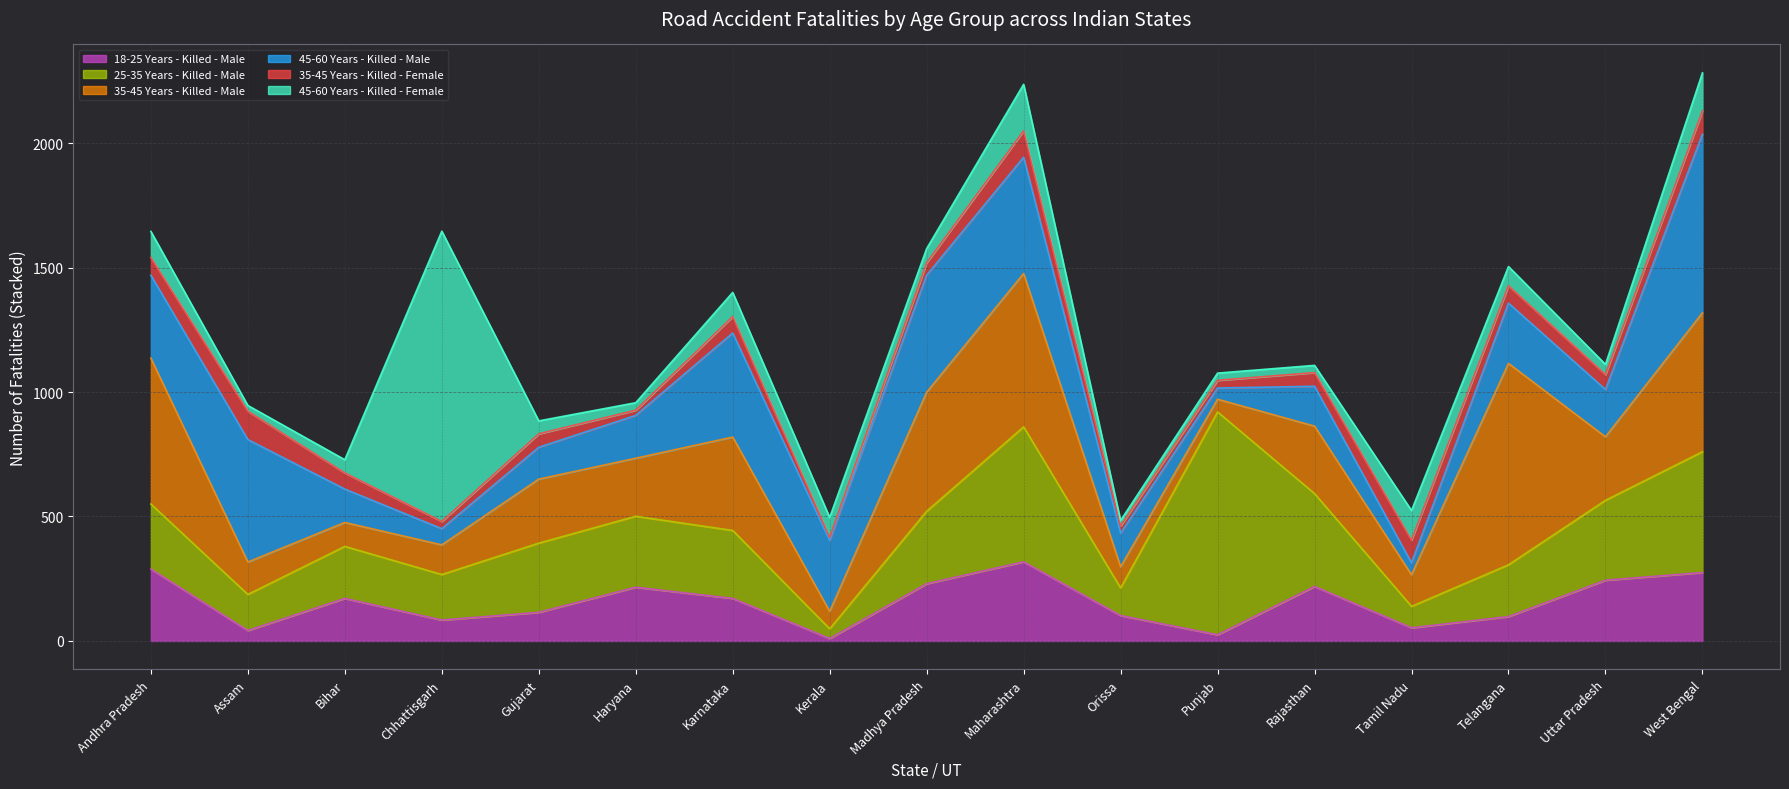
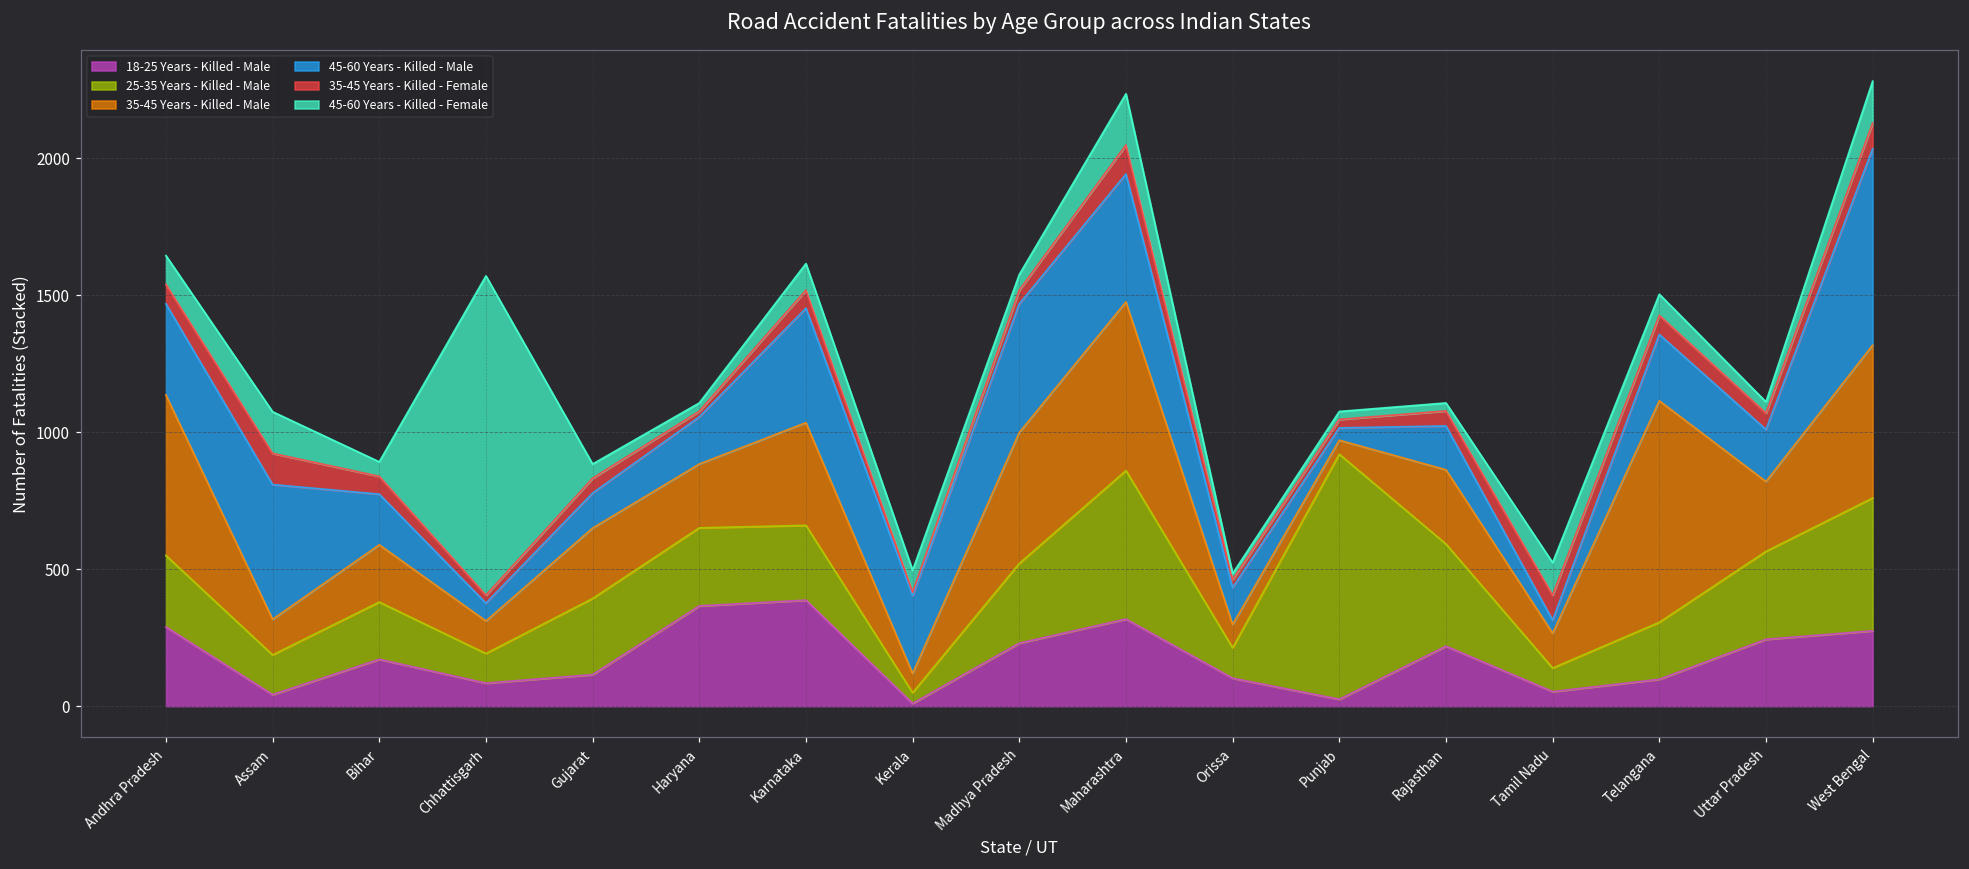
  {
    "18-25 Years - Killed - Male": {
      "Andhra Pradesh": 290,
      "Assam": 40,
      "Bihar": 170,
      "Chhattisgarh": 80,
      "Gujarat": 120,
-     "Haryana": 220,
-     "Karnataka": 170,
+     "Haryana": 370,
+     "Karnataka": 390,
      "Kerala": 10,
      "Madhya Pradesh": 230,
      "Maharashtra": 320,
      "Orissa": 100,
      "Punjab": 30,
      "Rajasthan": 220,
      "Tamil Nadu": 50,
      "Telangana": 100,
      "Uttar Pradesh": 240,
      "West Bengal": 280
    },
    "25-35 Years - Killed - Male": {
      "Andhra Pradesh": 260,
      "Assam": 150,
      "Bihar": 210,
-     "Chhattisgarh": 180,
+     "Chhattisgarh": 110,
      "Gujarat": 280,
      "Haryana": 290,
      "Karnataka": 270,
      "Kerala": 40,
      "Madhya Pradesh": 290,
      "Maharashtra": 540,
      "Orissa": 110,
      "Punjab": 900,
      "Rajasthan": 370,
      "Tamil Nadu": 90,
      "Telangana": 210,
      "Uttar Pradesh": 320,
      "West Bengal": 490
    },
    "35-45 Years - Killed - Male": {
      "Andhra Pradesh": 590,
      "Assam": 130,
-     "Bihar": 100,
+     "Bihar": 210,
      "Chhattisgarh": 120,
      "Gujarat": 260,
      "Haryana": 230,
      "Karnataka": 380,
      "Kerala": 70,
      "Madhya Pradesh": 480,
      "Maharashtra": 620,
      "Orissa": 90,
      "Punjab": 50,
      "Rajasthan": 270,
      "Tamil Nadu": 130,
      "Telangana": 810,
      "Uttar Pradesh": 260,
      "West Bengal": 560
    },
    "45-60 Years - Killed - Male": {
      "Andhra Pradesh": 330,
      "Assam": 490,
-     "Bihar": 130,
+     "Bihar": 190,
      "Chhattisgarh": 70,
      "Gujarat": 130,
      "Haryana": 170,
      "Karnataka": 420,
      "Kerala": 280,
      "Madhya Pradesh": 470,
      "Maharashtra": 470,
      "Orissa": 140,
      "Punjab": 50,
      "Rajasthan": 160,
      "Tamil Nadu": 50,
      "Telangana": 240,
      "Uttar Pradesh": 190,
      "West Bengal": 720
    },
    "35-45 Years - Killed - Female": {
      "Andhra Pradesh": 70,
      "Assam": 110,
      "Bihar": 70,
      "Chhattisgarh": 30,
      "Gujarat": 50,
      "Haryana": 20,
      "Karnataka": 70,
      "Kerala": 10,
      "Madhya Pradesh": 50,
      "Maharashtra": 110,
      "Orissa": 30,
      "Punjab": 30,
      "Rajasthan": 60,
      "Tamil Nadu": 90,
      "Telangana": 70,
      "Uttar Pradesh": 60,
      "West Bengal": 90
    },
    "45-60 Years - Killed - Female": {
      "Andhra Pradesh": 110,
-     "Assam": 20,
+     "Assam": 150,
      "Bihar": 50,
      "Chhattisgarh": 1170,
      "Gujarat": 50,
      "Haryana": 30,
      "Karnataka": 100,
      "Kerala": 80,
      "Madhya Pradesh": 60,
      "Maharashtra": 190,
      "Orissa": 20,
      "Punjab": 30,
      "Rajasthan": 30,
      "Tamil Nadu": 120,
      "Telangana": 80,
      "Uttar Pradesh": 40,
      "West Bengal": 150
    }
  }
